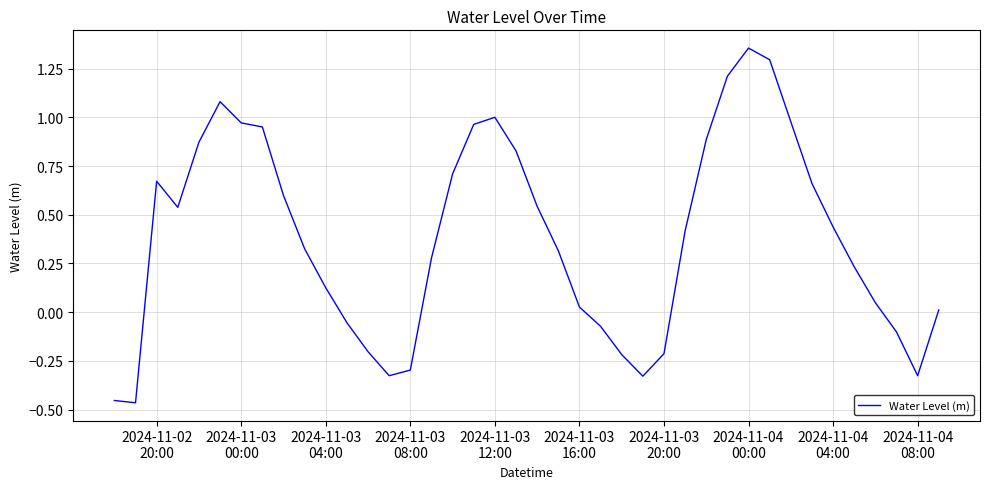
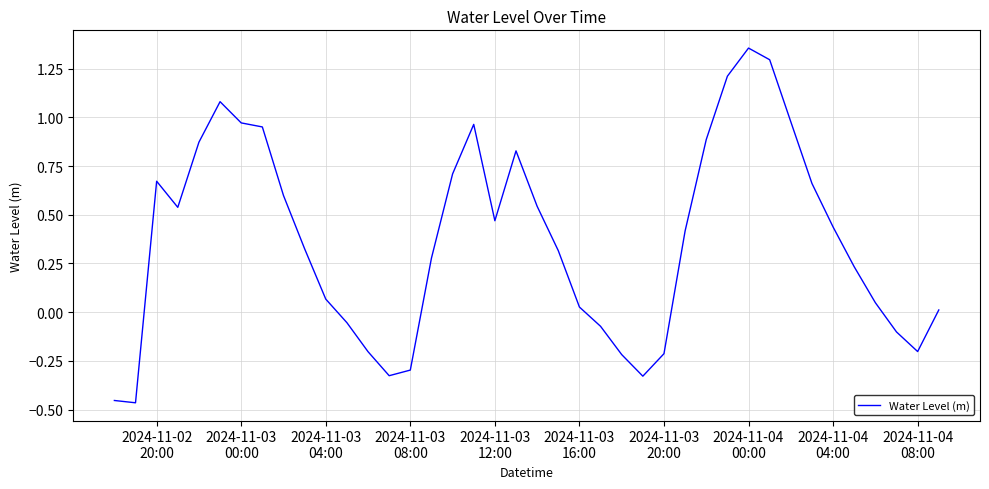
  {
    "2024-11-02 20:00": 0.67,
    "2024-11-03 00:00": 0.97,
-   "2024-11-03 04:00": 0.13,
+   "2024-11-03 04:00": 0.07,
    "2024-11-03 08:00": -0.30,
-   "2024-11-03 12:00": 1.00,
+   "2024-11-03 12:00": 0.47,
    "2024-11-03 16:00": 0.03,
    "2024-11-03 20:00": -0.21,
    "2024-11-04 00:00": 1.36,
    "2024-11-04 04:00": 0.44,
-   "2024-11-04 08:00": -0.33
+   "2024-11-04 08:00": -0.20
  }
